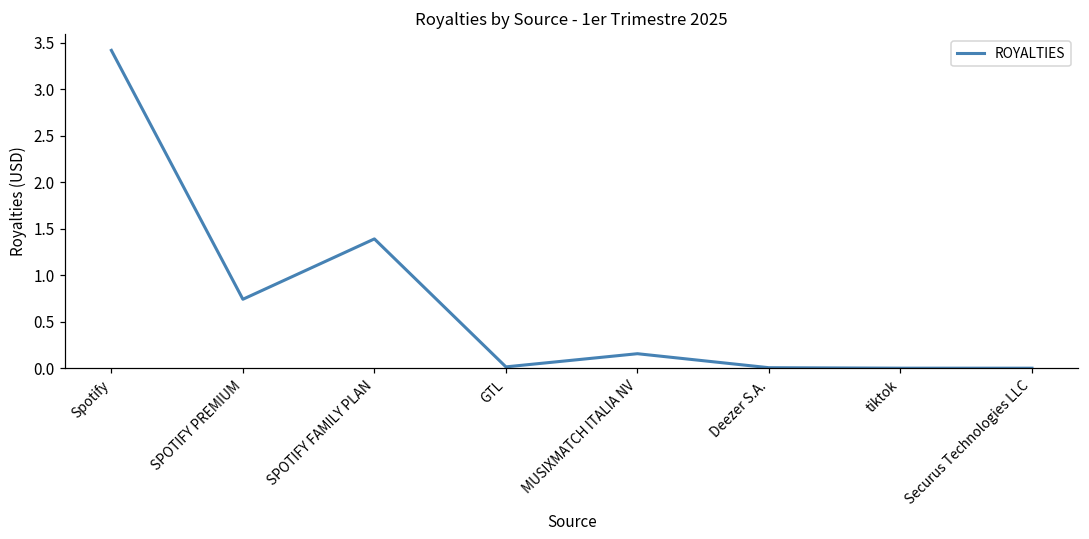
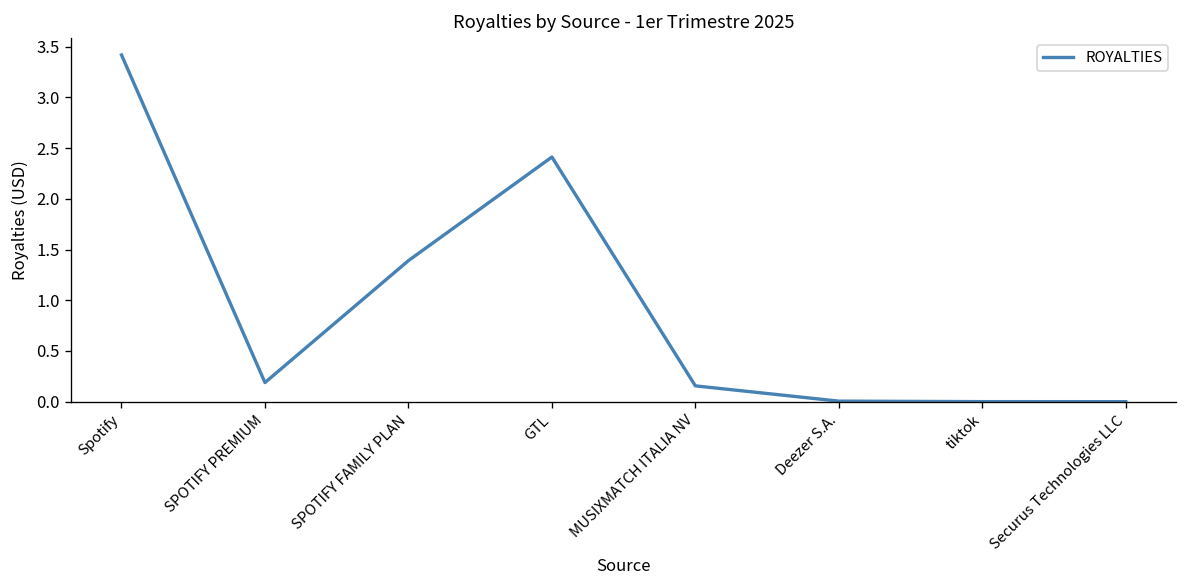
  {
    "Spotify": 3.4,
-   "SPOTIFY PREMIUM": 0.7,
+   "SPOTIFY PREMIUM": 0.2,
    "SPOTIFY FAMILY PLAN": 1.4,
-   "GTL": 0.0,
+   "GTL": 2.4,
    "MUSIXMATCH ITALIA NV": 0.2,
    "Deezer S.A.": 0.0,
    "tiktok": 0.0,
    "Securus Technologies LLC": 0.0
  }
